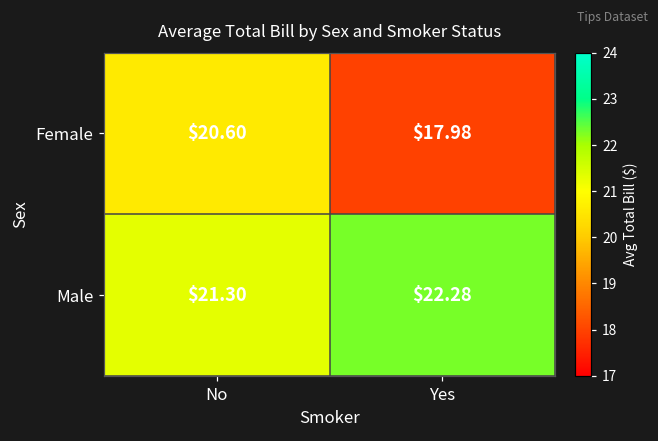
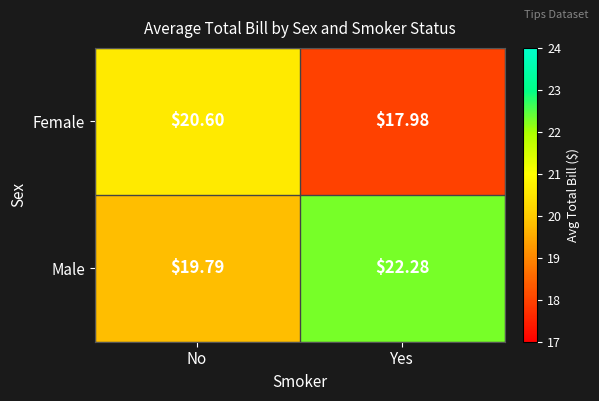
  {
    "Female": {
      "No": "$20.60",
      "Yes": "$17.98"
    },
    "Male": {
-     "No": "$21.30",
+     "No": "$19.79",
      "Yes": "$22.28"
    }
  }
